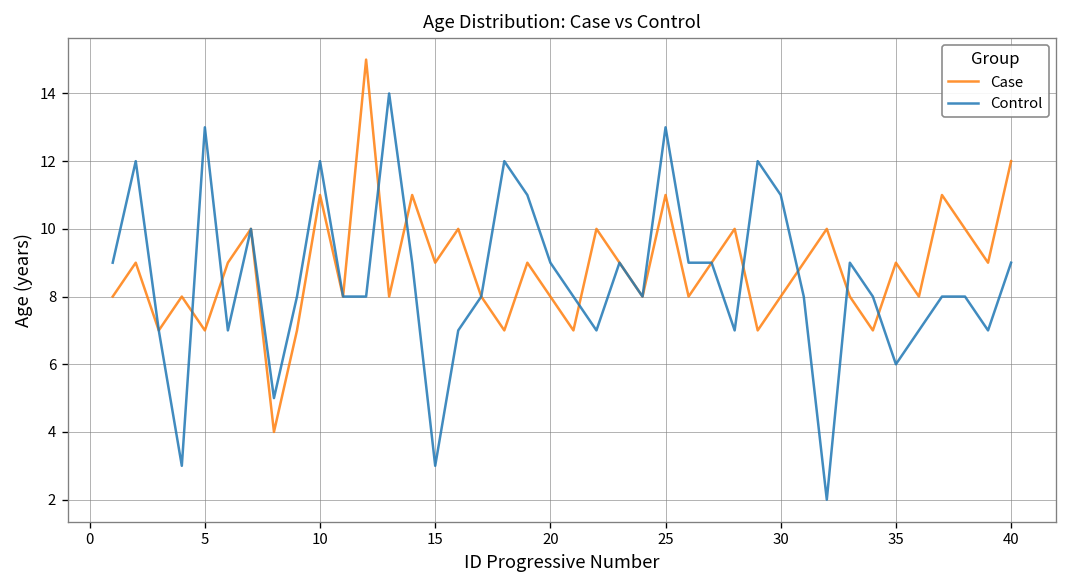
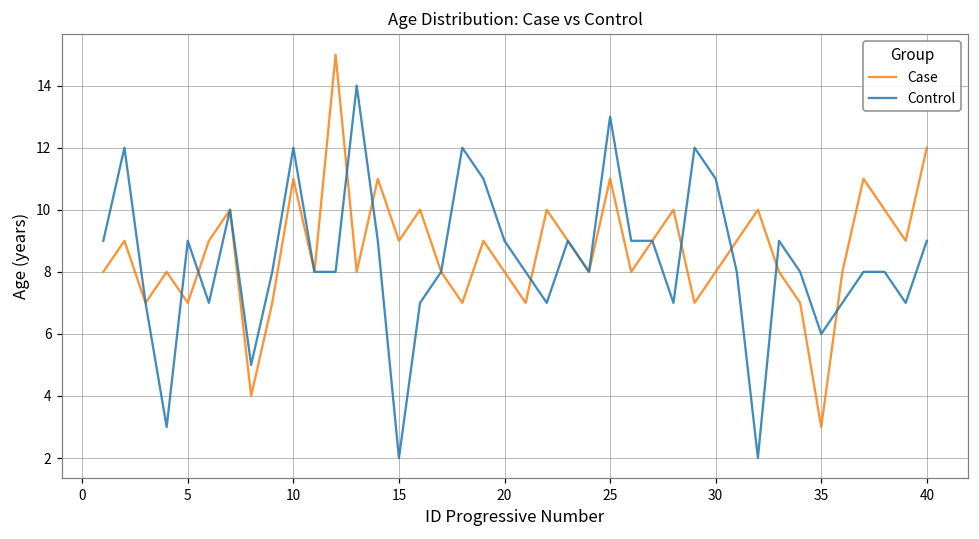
  {
    "Case": {
      "5": 7,
      "10": 11,
      "15": 9,
      "20": 8,
      "25": 11,
      "30": 8,
-     "35": 9,
+     "35": 3,
      "40": 12
    },
    "Control": {
-     "5": 13,
+     "5": 9,
      "10": 12,
-     "15": 3,
+     "15": 2,
      "20": 9,
      "25": 13,
      "30": 11,
      "35": 6,
      "40": 9
    }
  }
